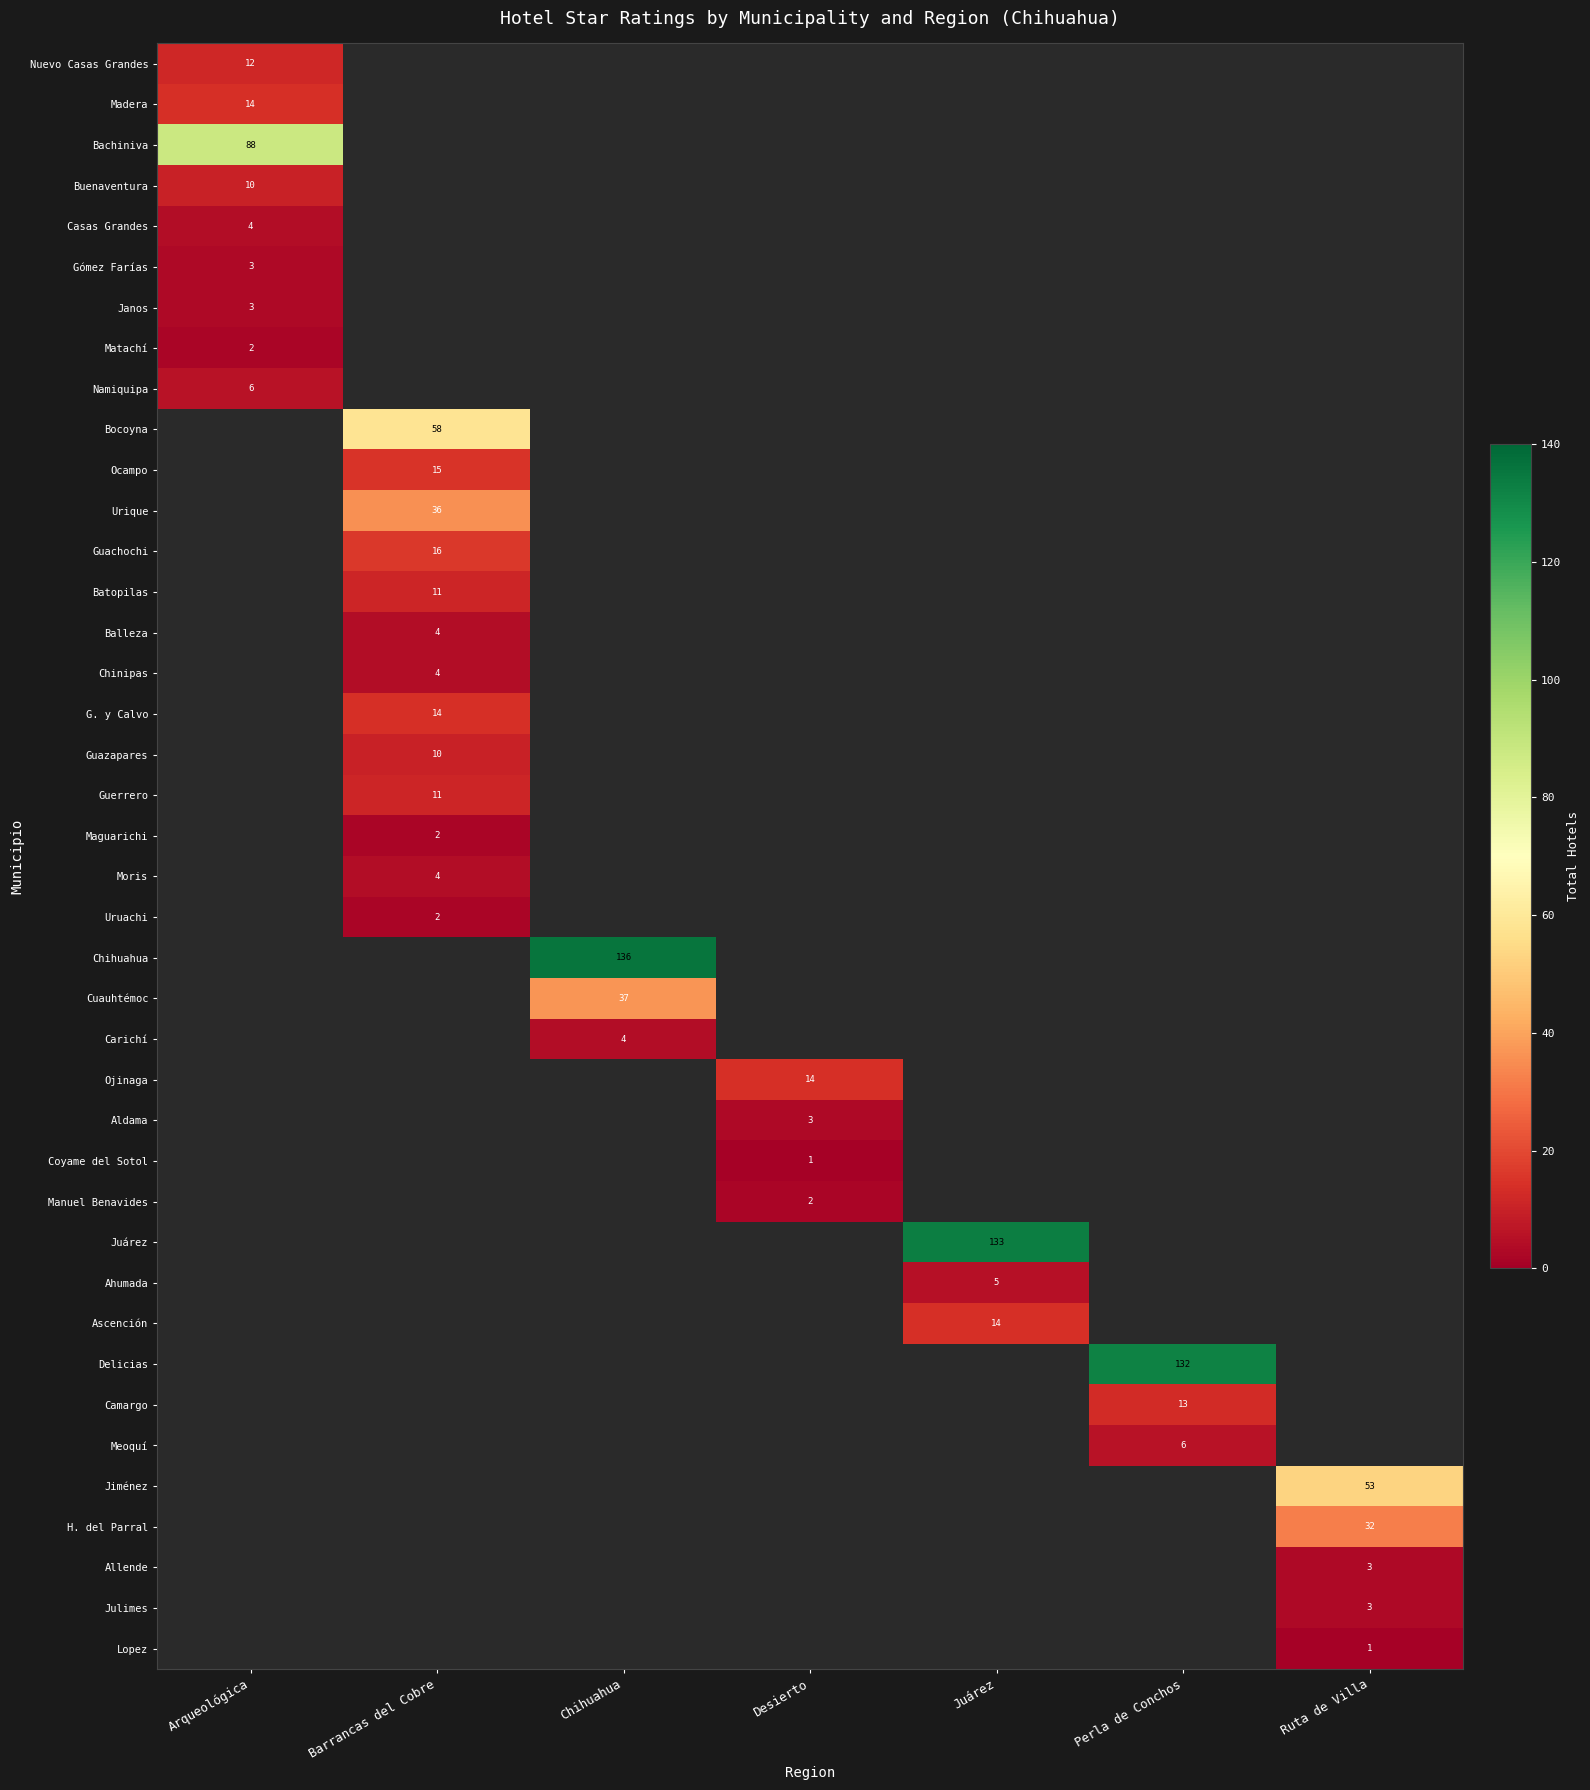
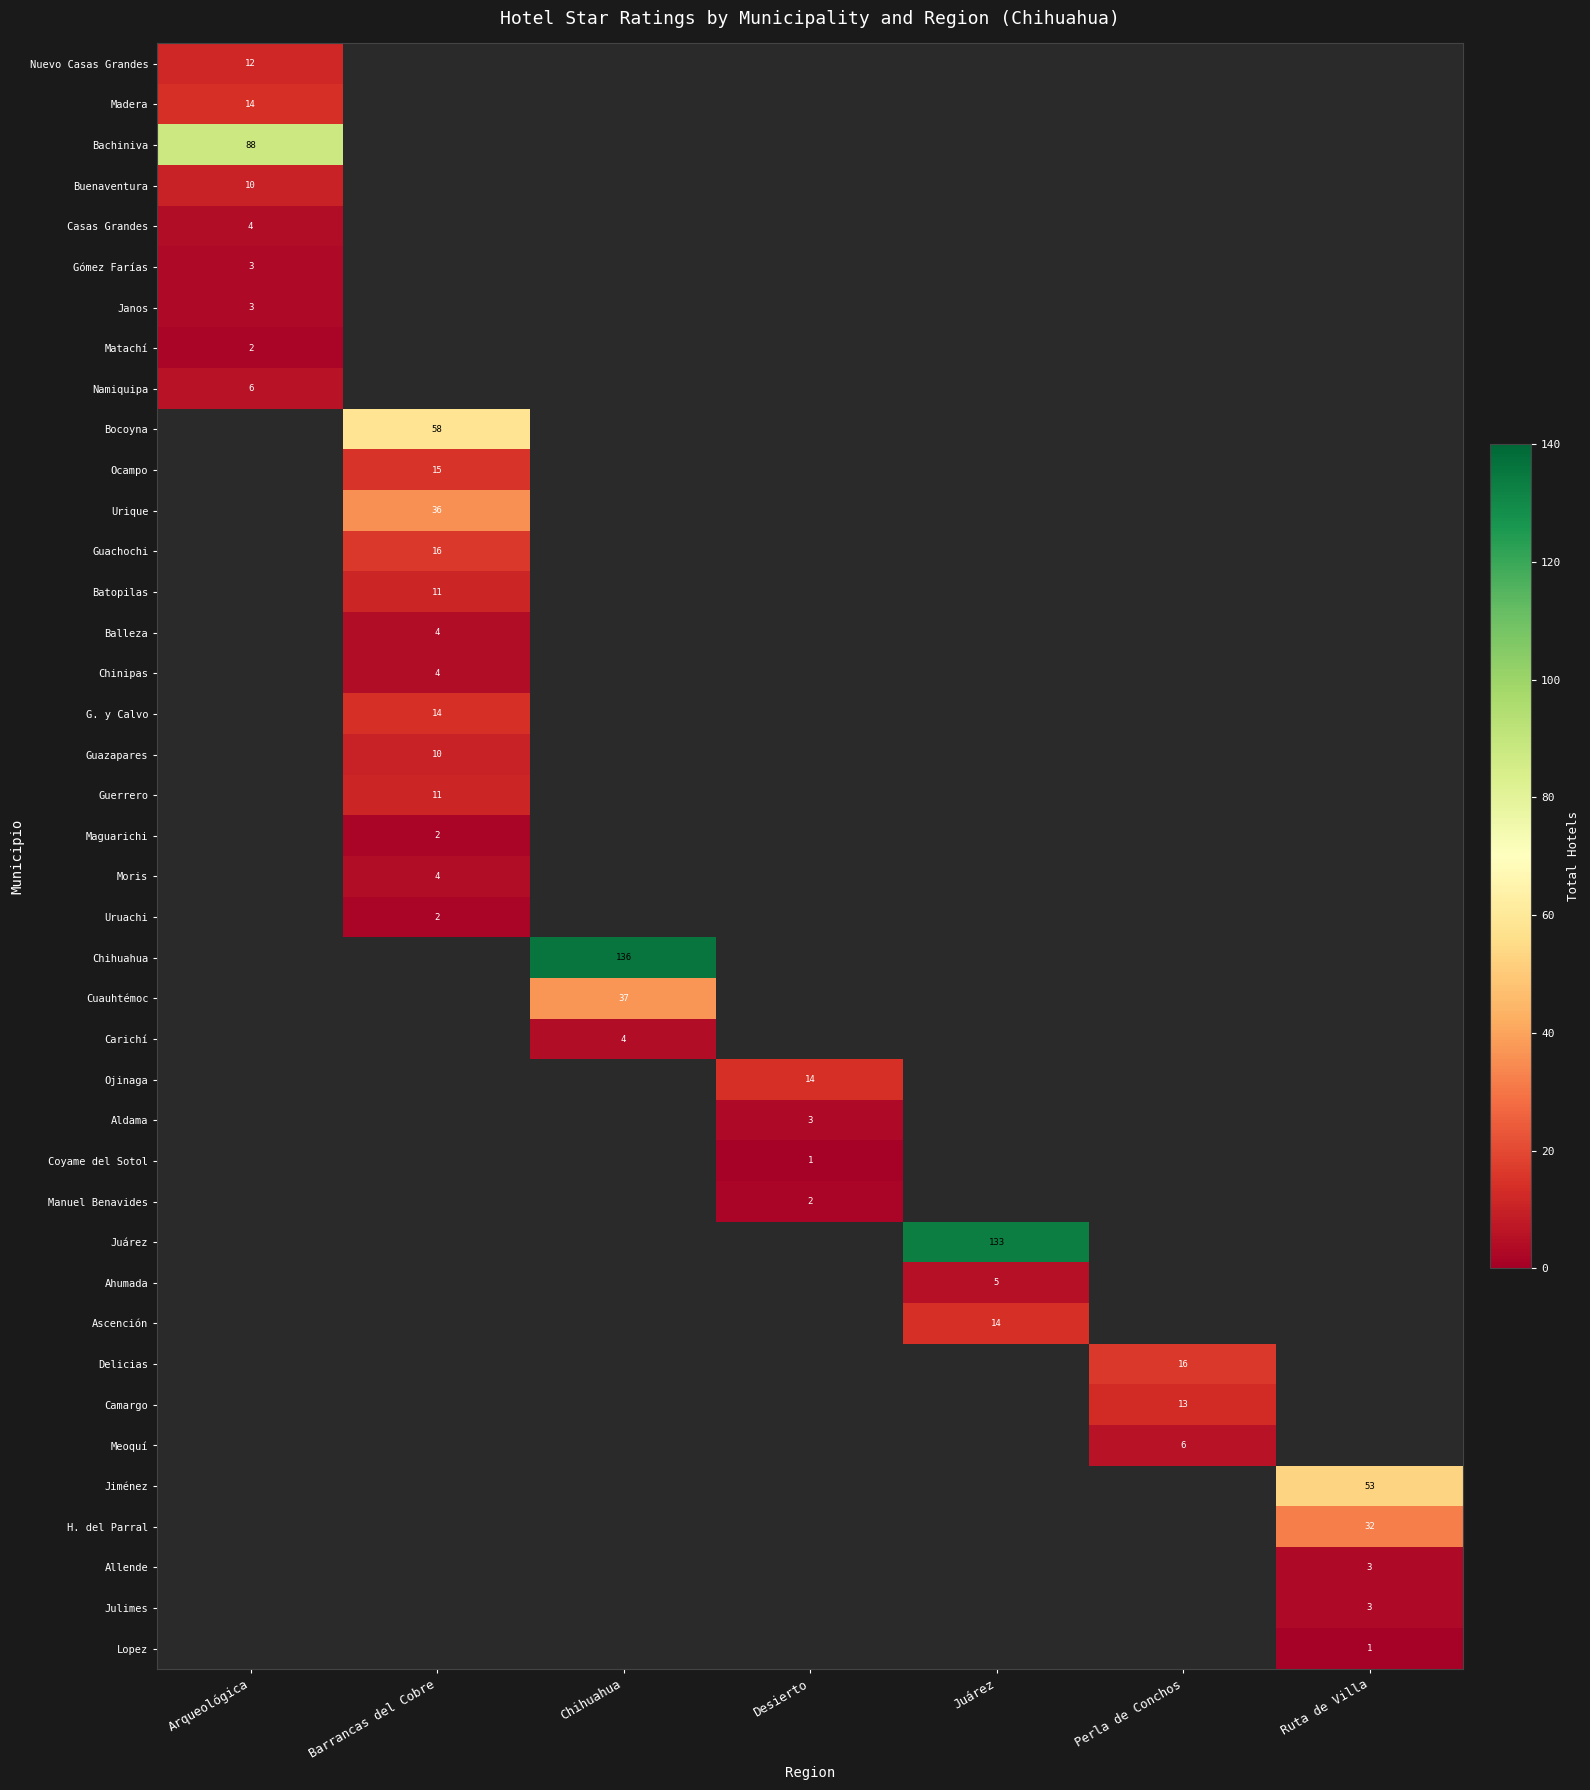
  {
    "Nuevo Casas Grandes": {
      "Arqueológica": 12
    },
    "Madera": {
      "Arqueológica": 14
    },
    "Bachiniva": {
      "Arqueológica": 88
    },
    "Buenaventura": {
      "Arqueológica": 10
    },
    "Casas Grandes": {
      "Arqueológica": 4
    },
    "Gómez Farías": {
      "Arqueológica": 3
    },
    "Janos": {
      "Arqueológica": 3
    },
    "Matachí": {
      "Arqueológica": 2
    },
    "Namiquipa": {
      "Arqueológica": 6
    },
    "Bocoyna": {
      "Barrancas del Cobre": 58
    },
    "Ocampo": {
      "Barrancas del Cobre": 15
    },
    "Urique": {
      "Barrancas del Cobre": 36
    },
    "Guachochi": {
      "Barrancas del Cobre": 16
    },
    "Batopilas": {
      "Barrancas del Cobre": 11
    },
    "Balleza": {
      "Barrancas del Cobre": 4
    },
    "Chinipas": {
      "Barrancas del Cobre": 4
    },
    "G. y Calvo": {
      "Barrancas del Cobre": 14
    },
    "Guazapares": {
      "Barrancas del Cobre": 10
    },
    "Guerrero": {
      "Barrancas del Cobre": 11
    },
    "Maguarichi": {
      "Barrancas del Cobre": 2
    },
    "Moris": {
      "Barrancas del Cobre": 4
    },
    "Uruachi": {
      "Barrancas del Cobre": 2
    },
    "Chihuahua": {
      "Chihuahua": 136
    },
    "Cuauhtémoc": {
      "Chihuahua": 37
    },
    "Carichí": {
      "Chihuahua": 4
    },
    "Ojinaga": {
      "Desierto": 14
    },
    "Aldama": {
      "Desierto": 3
    },
    "Coyame del Sotol": {
      "Desierto": 1
    },
    "Manuel Benavides": {
      "Desierto": 2
    },
    "Juárez": {
      "Juárez": 133
    },
    "Ahumada": {
      "Juárez": 5
    },
    "Ascención": {
      "Juárez": 14
    },
    "Delicias": {
-     "Perla de Conchos": 132
+     "Perla de Conchos": 16
    },
    "Camargo": {
      "Perla de Conchos": 13
    },
    "Meoquí": {
      "Perla de Conchos": 6
    },
    "Jiménez": {
      "Ruta de Villa": 53
    },
    "H. del Parral": {
      "Ruta de Villa": 32
    },
    "Allende": {
      "Ruta de Villa": 3
    },
    "Julimes": {
      "Ruta de Villa": 3
    },
    "Lopez": {
      "Ruta de Villa": 1
    }
  }
